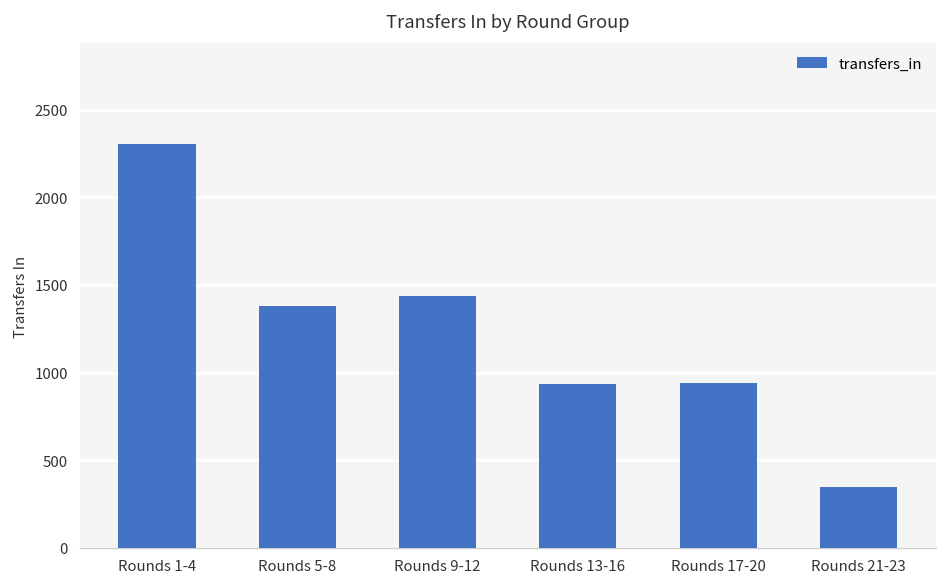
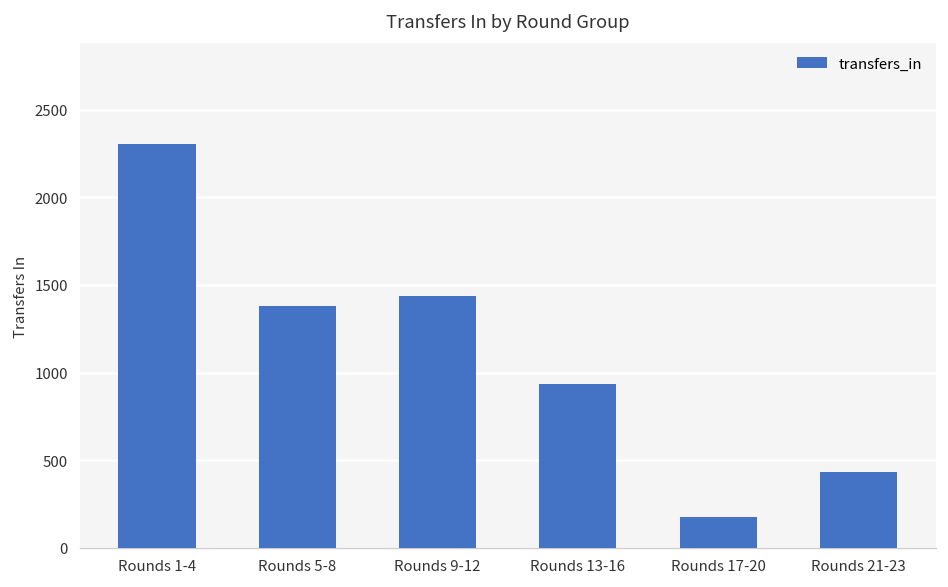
  {
    "Rounds 1-4": 2300,
    "Rounds 5-8": 1380,
    "Rounds 9-12": 1440,
    "Rounds 13-16": 930,
-   "Rounds 17-20": 940,
-   "Rounds 21-23": 350
+   "Rounds 17-20": 180,
+   "Rounds 21-23": 430
  }
